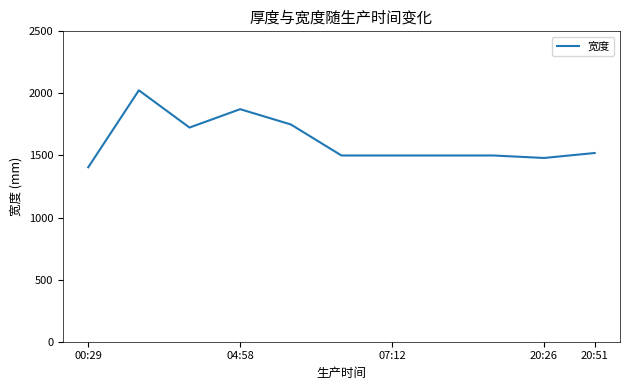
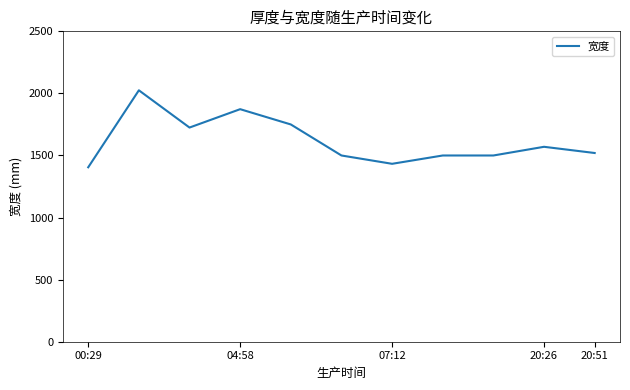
  {
    "00:29": 1410,
    "04:58": 1870,
-   "07:12": 1500,
-   "20:26": 1480,
+   "07:12": 1430,
+   "20:26": 1570,
    "20:51": 1520
  }
